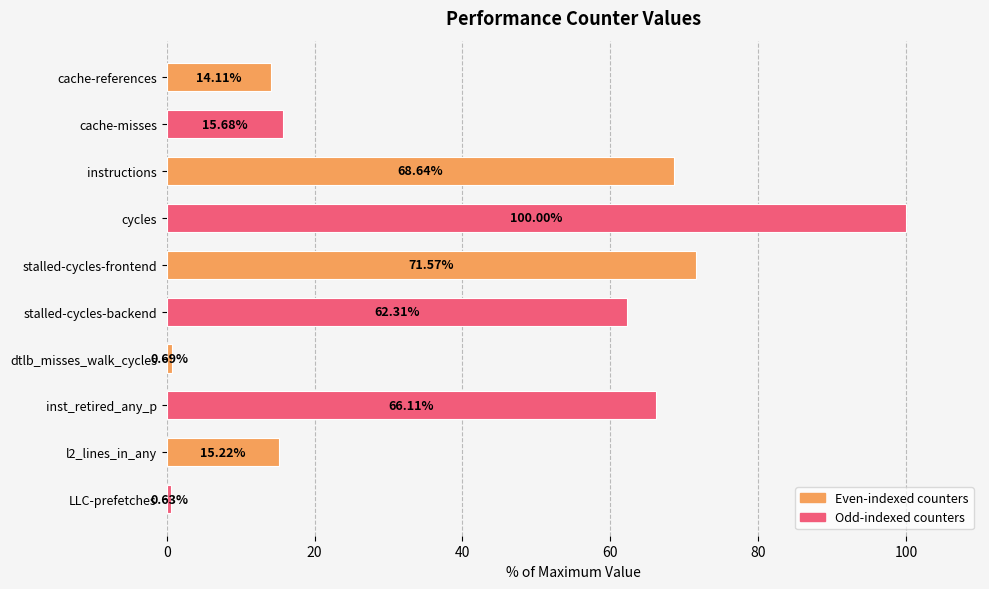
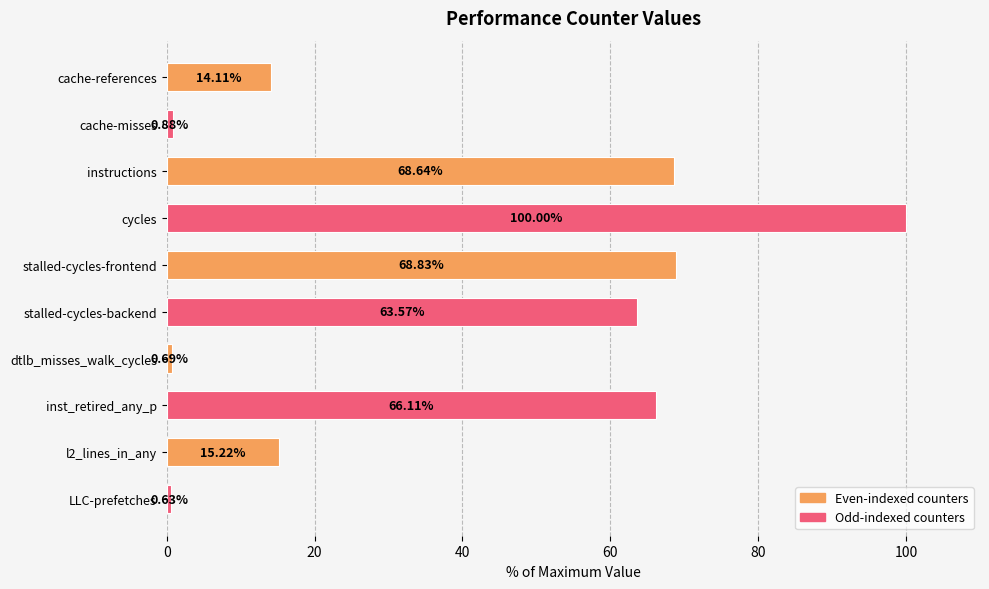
  {
    "cache-references": "14.11%",
-   "cache-misses": "15.68%",
+   "cache-misses": "0.88%",
    "instructions": "68.64%",
    "cycles": "100.00%",
-   "stalled-cycles-frontend": "71.57%",
-   "stalled-cycles-backend": "62.31%",
+   "stalled-cycles-frontend": "68.83%",
+   "stalled-cycles-backend": "63.57%",
    "dtlb_misses_walk_cycles": "0.69%",
    "inst_retired_any_p": "66.11%",
    "l2_lines_in_any": "15.22%",
    "LLC-prefetches": "0.63%"
  }
